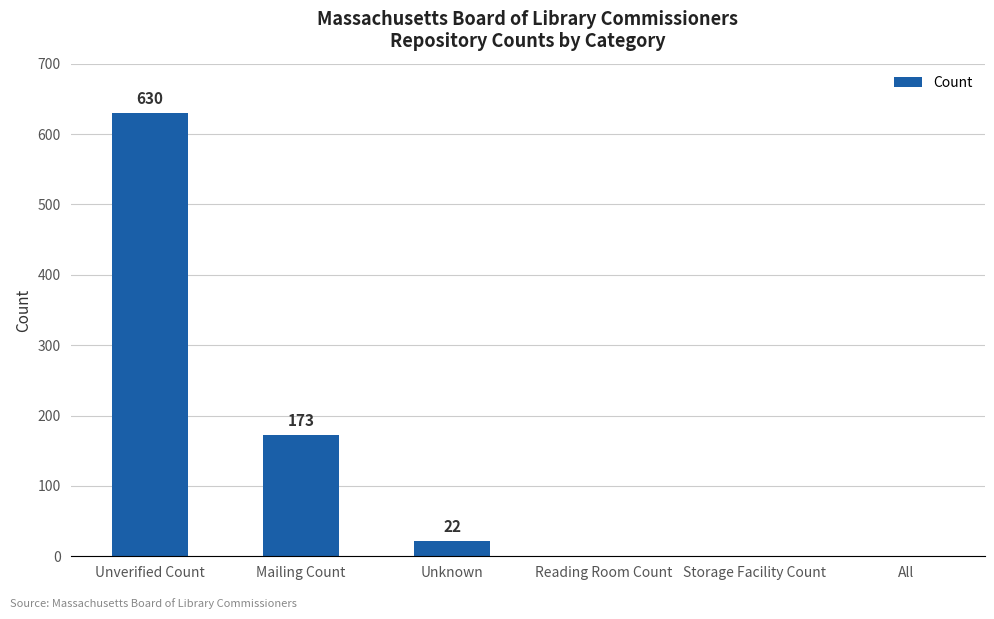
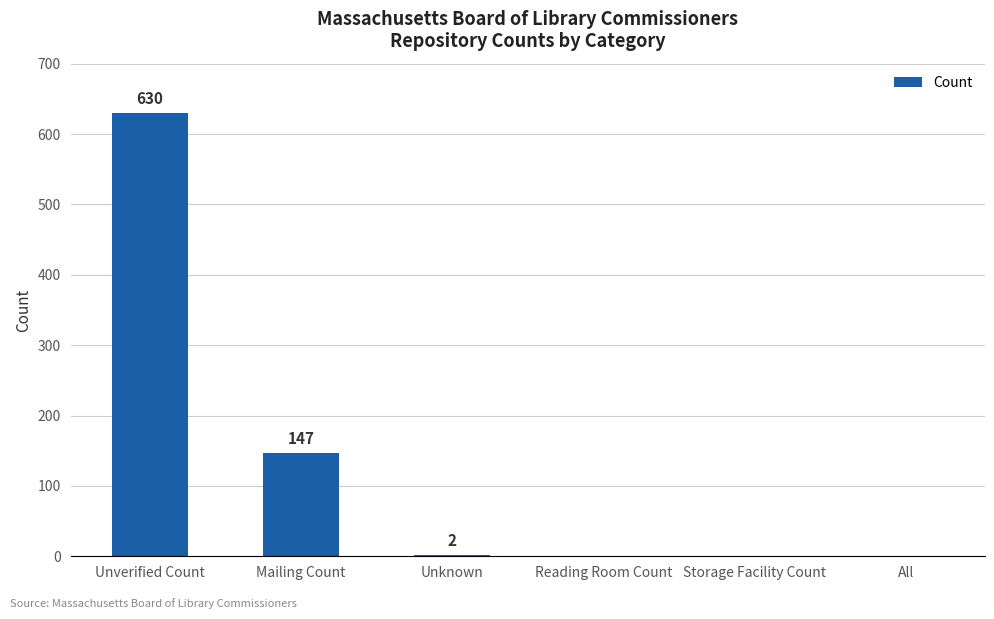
  {
    "Unverified Count": 630,
-   "Mailing Count": 173,
-   "Unknown": 22
+   "Mailing Count": 147,
+   "Unknown": 2
  }
